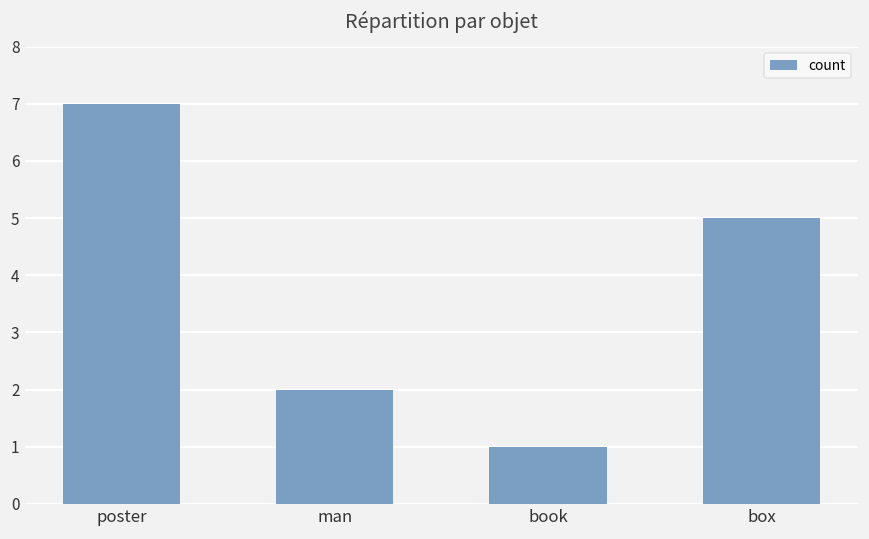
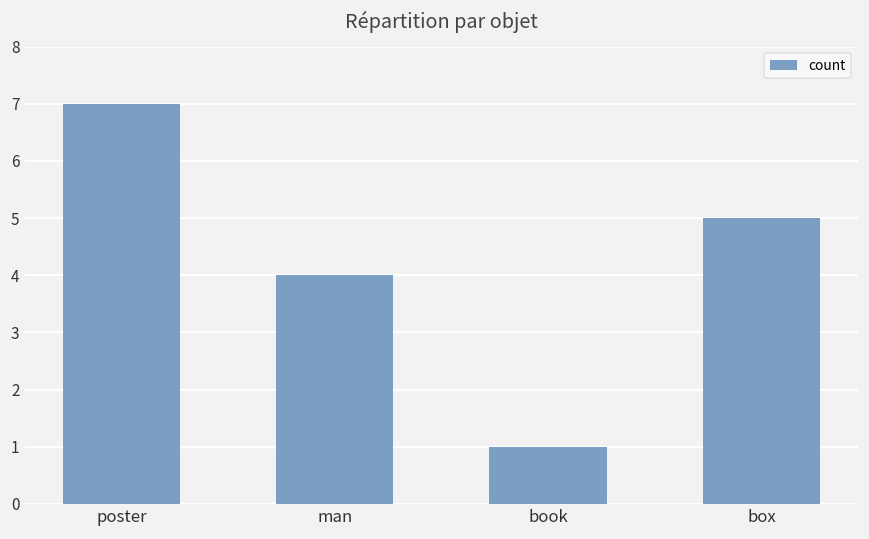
  {
    "poster": 7,
-   "man": 2,
+   "man": 4,
    "book": 1,
    "box": 5
  }
